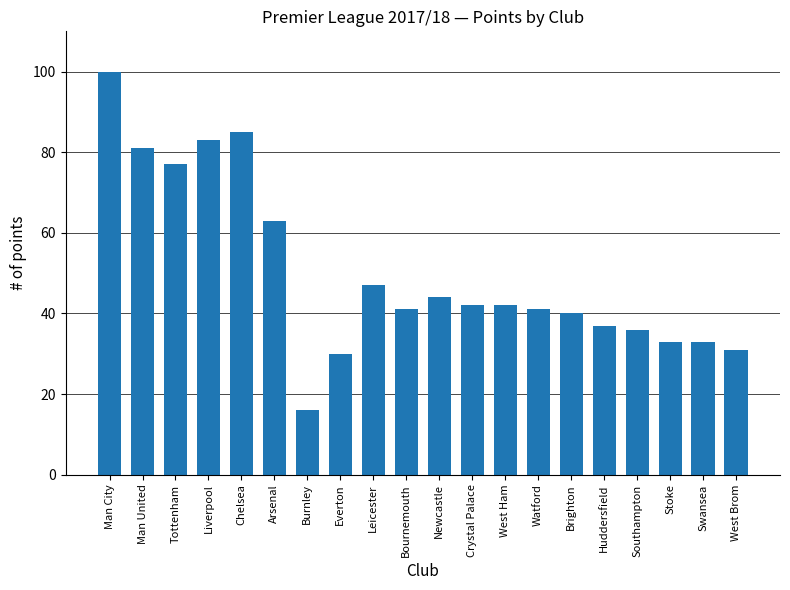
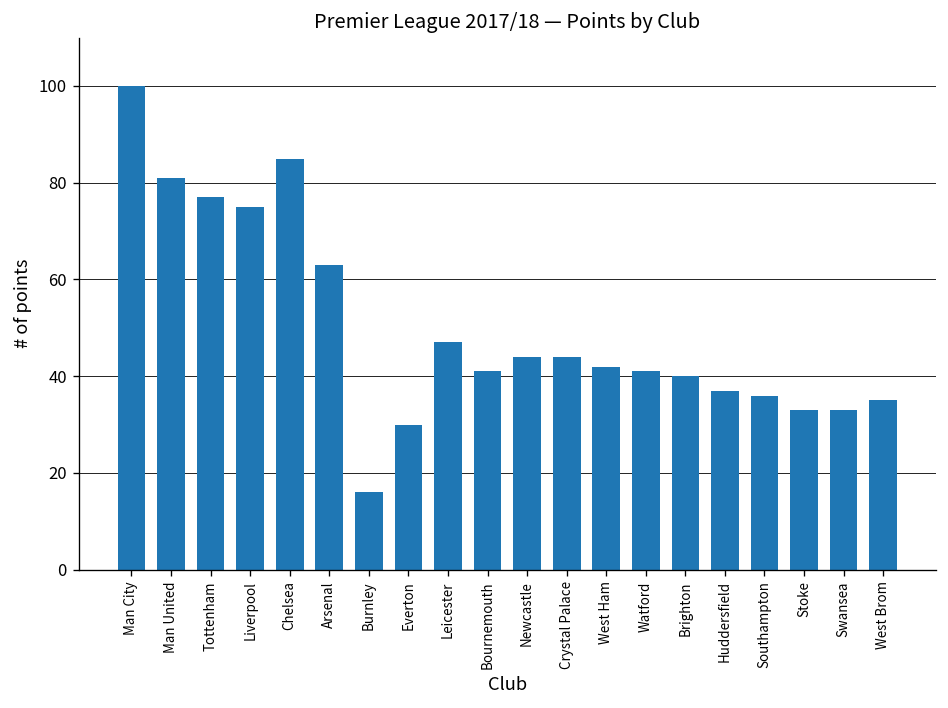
  {
    "Man City": 100,
    "Man United": 81,
    "Tottenham": 77,
-   "Liverpool": 83,
+   "Liverpool": 75,
    "Chelsea": 85,
    "Arsenal": 63,
    "Burnley": 16,
    "Everton": 30,
    "Leicester": 47,
    "Bournemouth": 41,
    "Newcastle": 44,
-   "Crystal Palace": 42,
+   "Crystal Palace": 44,
    "West Ham": 42,
    "Watford": 41,
    "Brighton": 40,
    "Huddersfield": 37,
    "Southampton": 36,
    "Stoke": 33,
    "Swansea": 33,
-   "West Brom": 31
+   "West Brom": 35
  }
